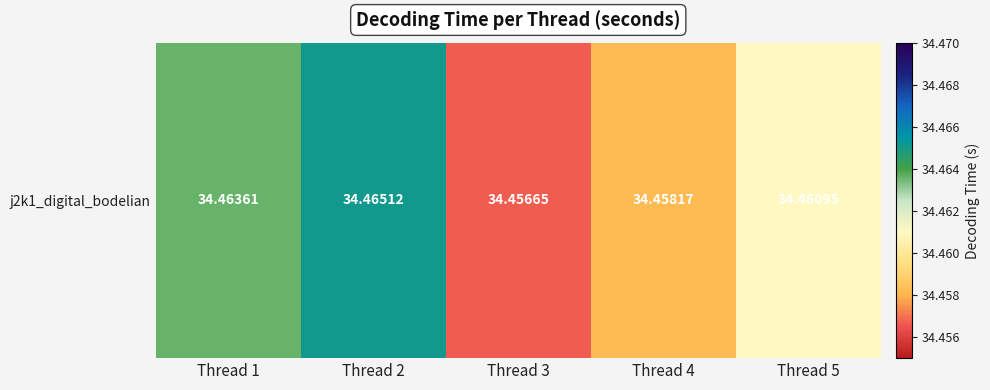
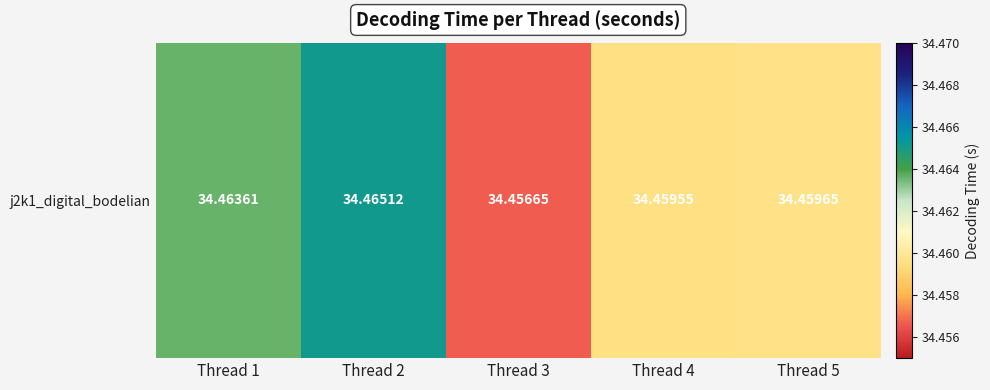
  {
    "j2k1_digital_bodelian": {
      "Thread 1": 34.46361,
      "Thread 2": 34.46512,
      "Thread 3": 34.45665,
-     "Thread 4": 34.45817,
-     "Thread 5": 34.46095
+     "Thread 4": 34.45955,
+     "Thread 5": 34.45965
    }
  }
